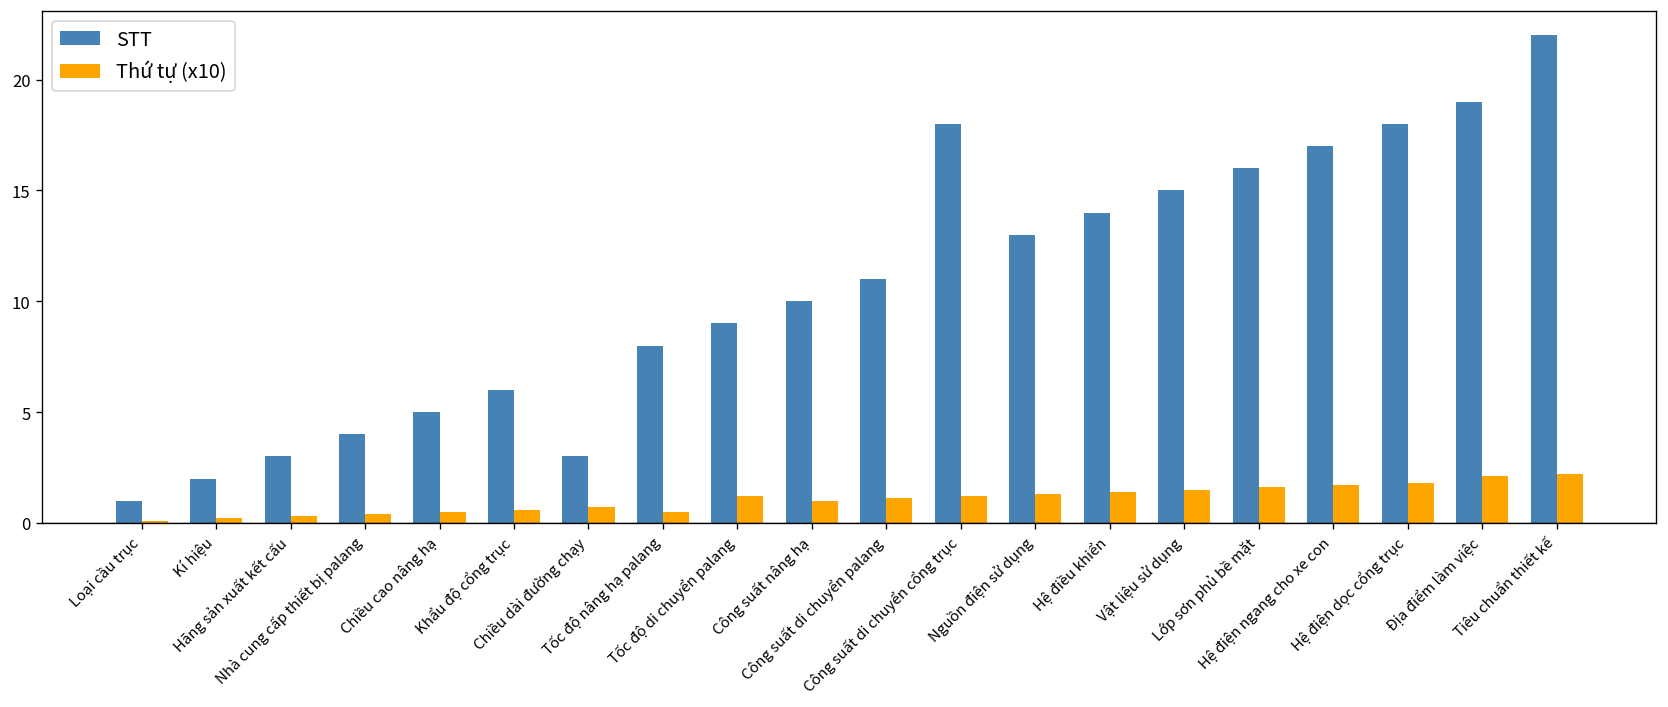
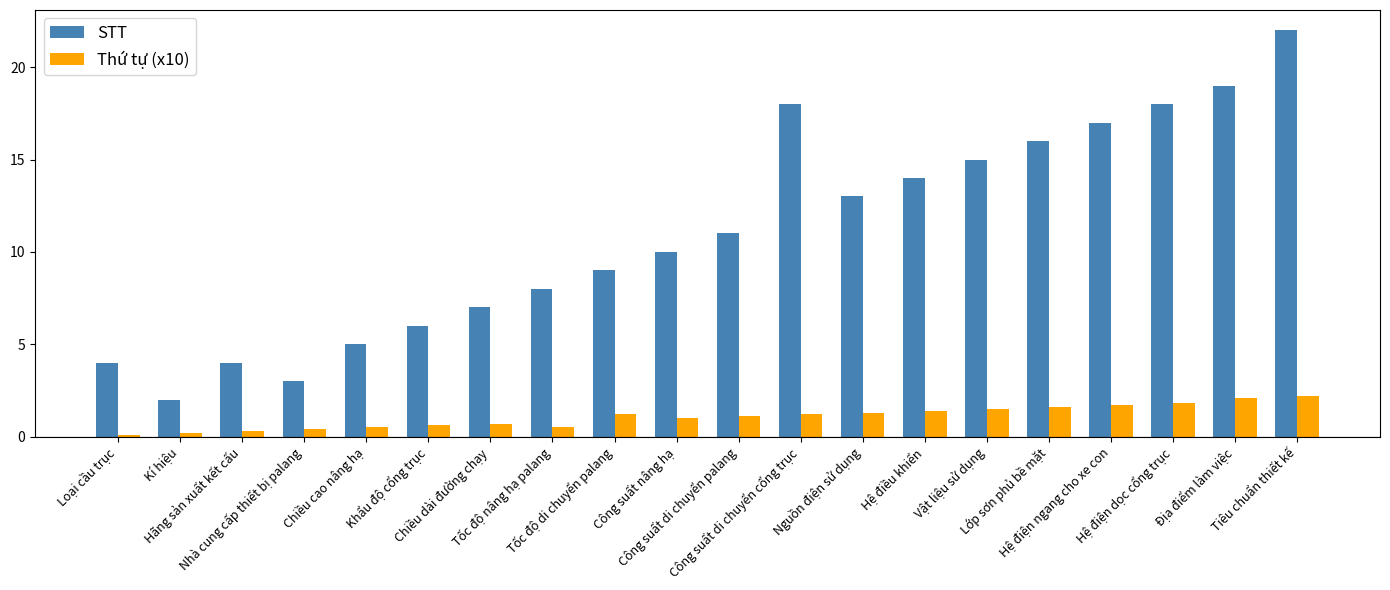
  {
    "STT": {
-     "Loại cầu trục": 1,
+     "Loại cầu trục": 4,
      "Kí hiệu": 2,
-     "Hãng sản xuất kết cấu": 3,
-     "Nhà cung cấp thiết bị palang": 4,
+     "Hãng sản xuất kết cấu": 4,
+     "Nhà cung cấp thiết bị palang": 3,
      "Chiều cao nâng hạ": 5,
      "Khẩu độ cổng trục": 6,
-     "Chiều dài đường chạy": 3,
+     "Chiều dài đường chạy": 7,
      "Tốc độ nâng hạ palang": 8,
      "Tốc độ di chuyển palang": 9,
      "Công suất nâng hạ": 10,
      "Công suất di chuyển palang": 11,
      "Công suất di chuyển cổng trục": 18,
      "Nguồn điện sử dụng": 13,
      "Hệ điều khiển": 14,
      "Vật liệu sử dụng": 15,
      "Lớp sơn phủ bề mặt": 16,
      "Hệ điện ngang cho xe con": 17,
      "Hệ điện dọc cổng trục": 18,
      "Địa điểm làm việc": 19,
      "Tiêu chuẩn thiết kế": 22
    },
    "Thứ tự (x10)": {
      "Kí hiệu": 0.2,
      "Hãng sản xuất kết cấu": 0.3,
      "Nhà cung cấp thiết bị palang": 0.4,
      "Chiều cao nâng hạ": 0.5,
      "Khẩu độ cổng trục": 0.6,
      "Chiều dài đường chạy": 0.7,
      "Tốc độ nâng hạ palang": 0.5,
      "Tốc độ di chuyển palang": 1.2,
      "Công suất nâng hạ": 1,
      "Công suất di chuyển palang": 1,
      "Công suất di chuyển cổng trục": 1.2,
      "Nguồn điện sử dụng": 1.3,
      "Hệ điều khiển": 1.4,
      "Vật liệu sử dụng": 1.5,
      "Lớp sơn phủ bề mặt": 1.6,
      "Hệ điện ngang cho xe con": 1.7,
      "Hệ điện dọc cổng trục": 1.8,
      "Địa điểm làm việc": 2,
      "Tiêu chuẩn thiết kế": 2.2
    }
  }
